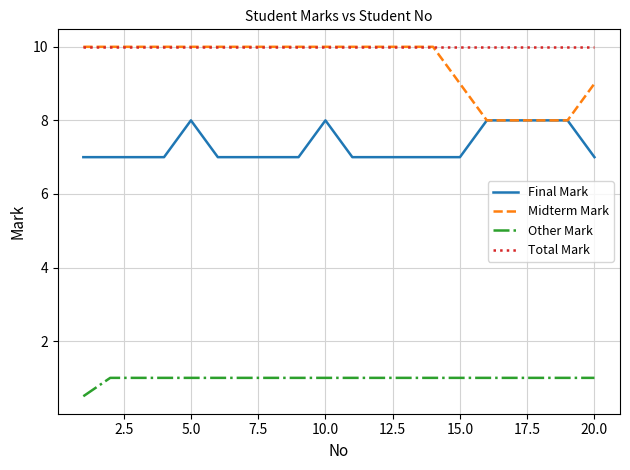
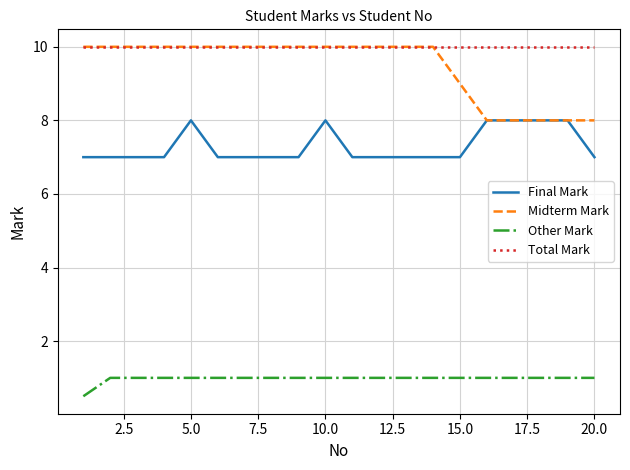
  {
    "Final Mark": {
      "5.0": 8,
      "10.0": 8,
      "15.0": 7,
      "20.0": 7
    },
    "Midterm Mark": {
      "15.0": 9,
-     "20.0": 9
+     "20.0": 8
    },
    "Other Mark": {
      "5.0": 1,
      "10.0": 1,
      "15.0": 1,
      "20.0": 1
    },
    "Total Mark": {
      "15.0": 10,
      "20.0": 10
    }
  }
